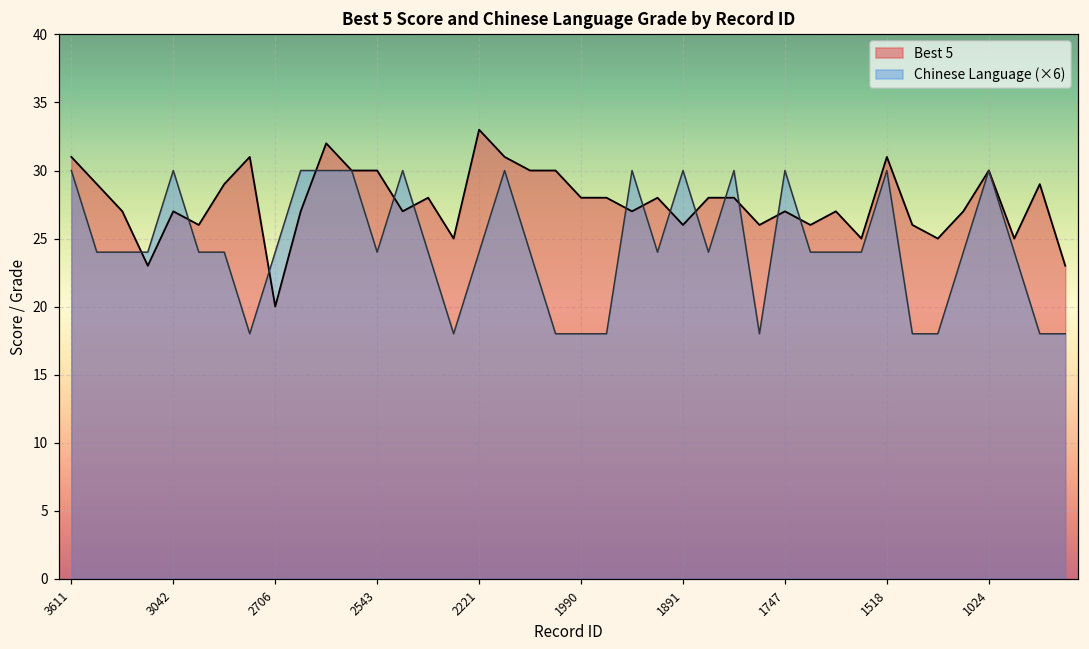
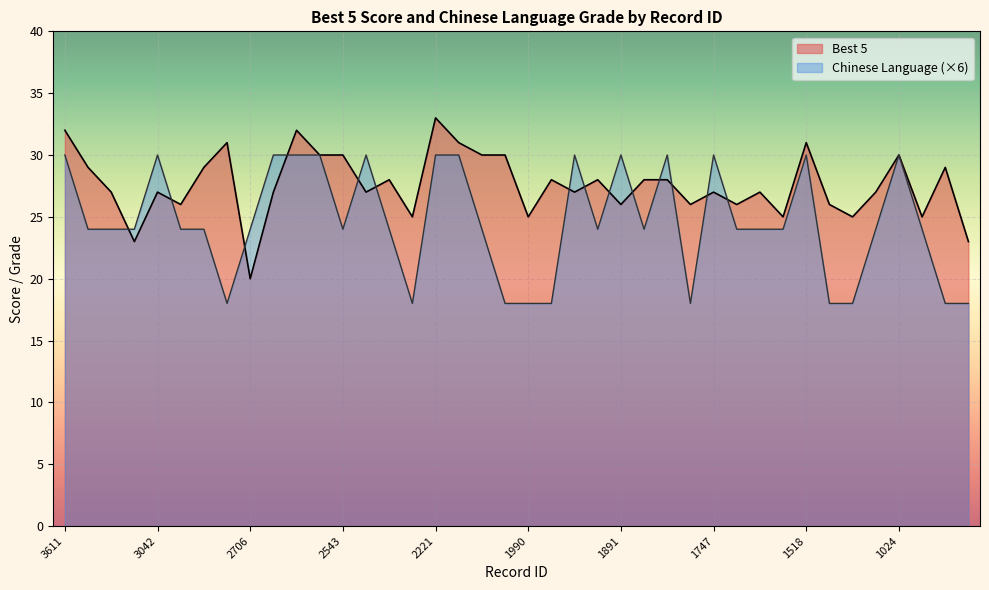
  {
    "Best 5": {
-     "3611": 31,
+     "3611": 32,
      "3042": 27,
      "2706": 20,
      "2543": 30,
      "2221": 33,
-     "1990": 28,
+     "1990": 25,
      "1891": 26,
      "1747": 27,
      "1518": 31
    },
    "Chinese Language (×6)": {
      "3611": 30.0,
      "3042": 30.0,
      "2706": 24.0,
      "2543": 24.0,
-     "2221": 24.0,
+     "2221": 30.0,
      "1990": 18.0,
      "1891": 30.0,
      "1747": 30.0,
      "1518": 30.0
    }
  }
